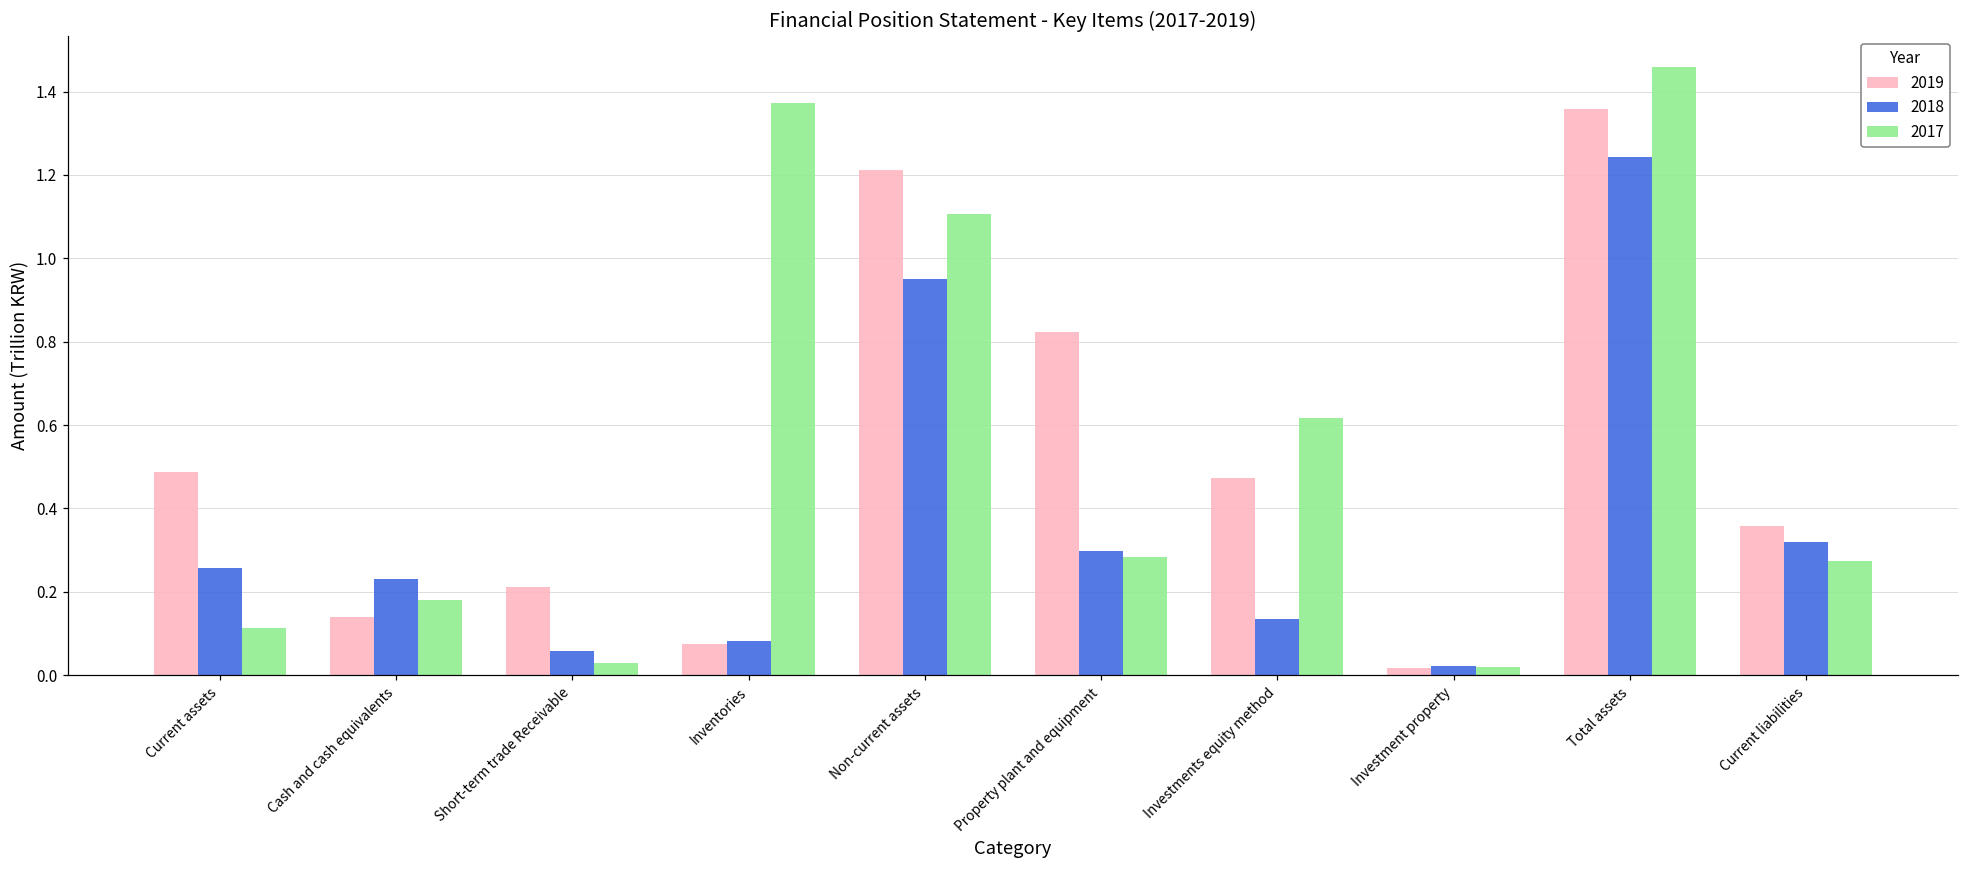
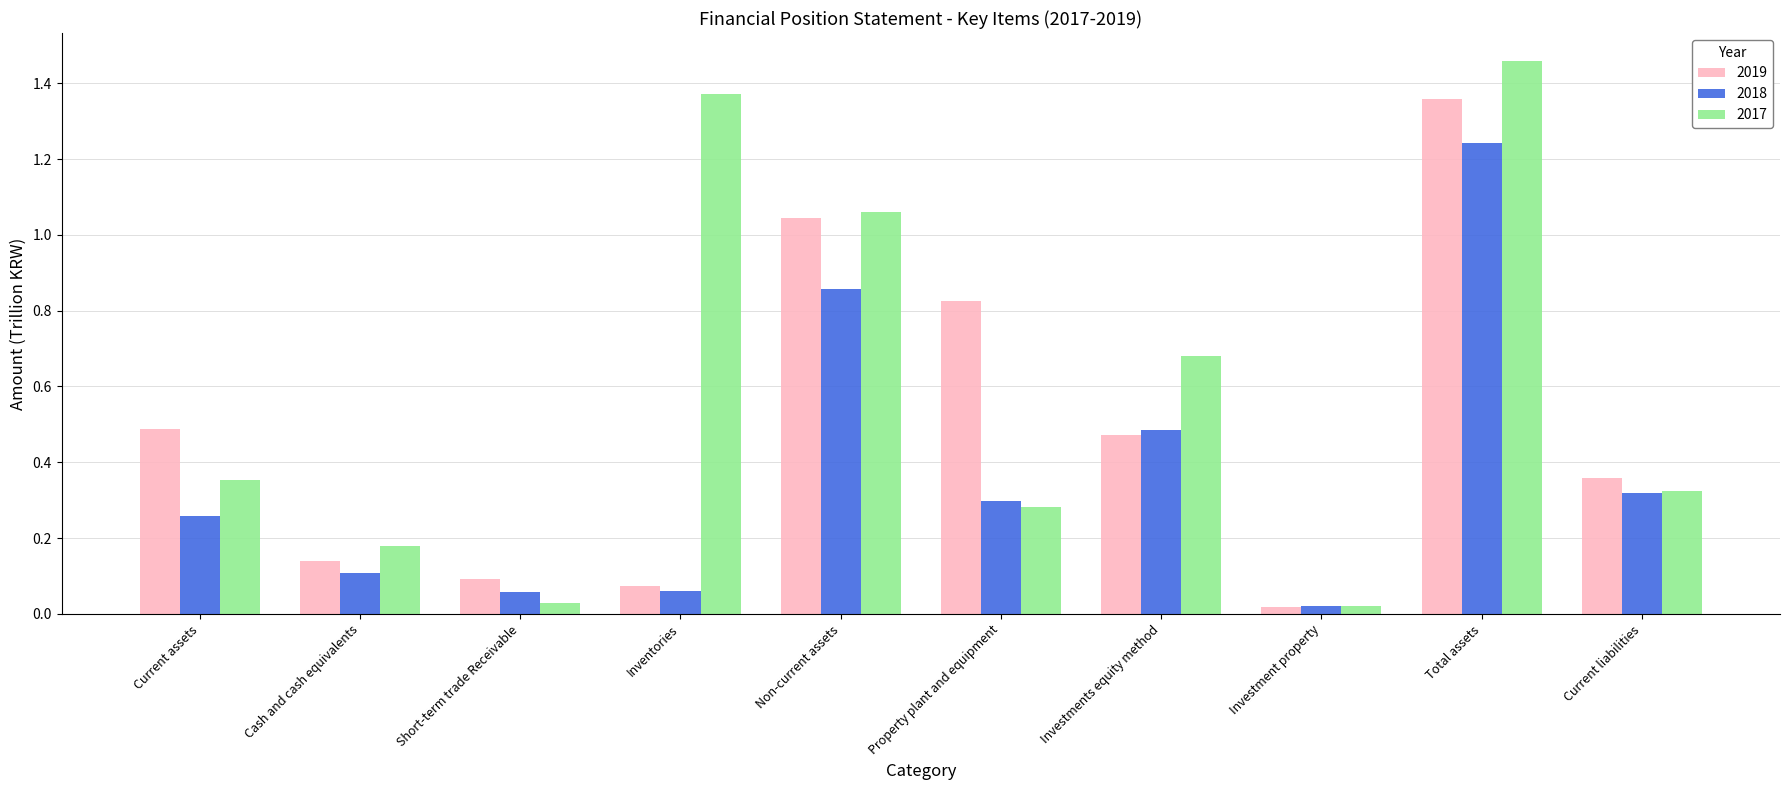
  {
    "2019": {
      "Current assets": 0.49,
      "Cash and cash equivalents": 0.14,
-     "Short-term trade Receivable": 0.21,
+     "Short-term trade Receivable": 0.09,
      "Inventories": 0.07,
-     "Non-current assets": 1.21,
+     "Non-current assets": 1.04,
      "Property plant and equipment": 0.82,
      "Investments equity method": 0.47,
      "Investment property": 0.02,
      "Total assets": 1.36,
      "Current liabilities": 0.36
    },
    "2018": {
      "Current assets": 0.26,
-     "Cash and cash equivalents": 0.23,
+     "Cash and cash equivalents": 0.11,
      "Short-term trade Receivable": 0.06,
-     "Inventories": 0.08,
-     "Non-current assets": 0.95,
+     "Inventories": 0.06,
+     "Non-current assets": 0.86,
      "Property plant and equipment": 0.30,
-     "Investments equity method": 0.13,
+     "Investments equity method": 0.48,
      "Investment property": 0.02,
      "Total assets": 1.24,
      "Current liabilities": 0.32
    },
    "2017": {
-     "Current assets": 0.11,
+     "Current assets": 0.35,
      "Cash and cash equivalents": 0.18,
      "Short-term trade Receivable": 0.03,
      "Inventories": 1.37,
-     "Non-current assets": 1.11,
+     "Non-current assets": 1.06,
      "Property plant and equipment": 0.28,
-     "Investments equity method": 0.62,
+     "Investments equity method": 0.68,
      "Investment property": 0.02,
      "Total assets": 1.46,
-     "Current liabilities": 0.27
+     "Current liabilities": 0.32
    }
  }
